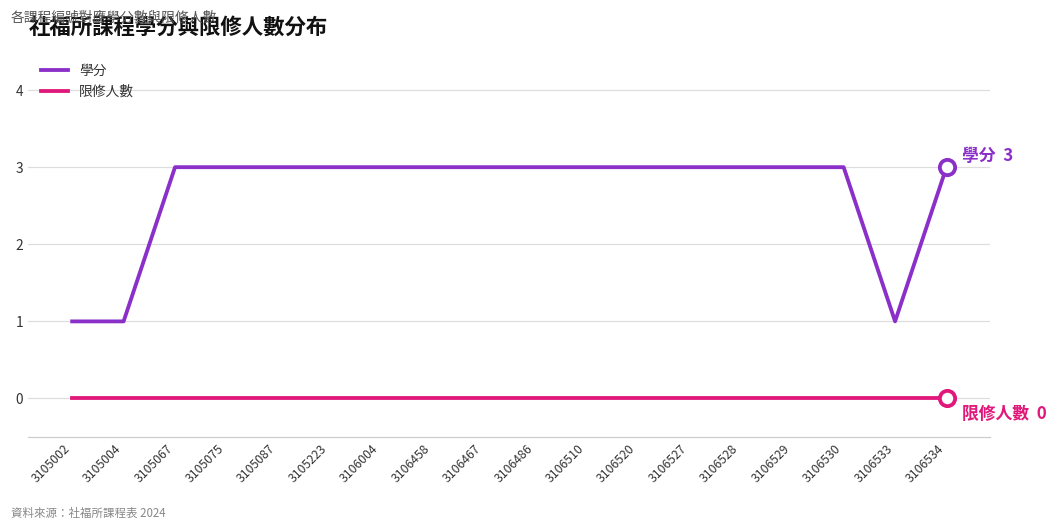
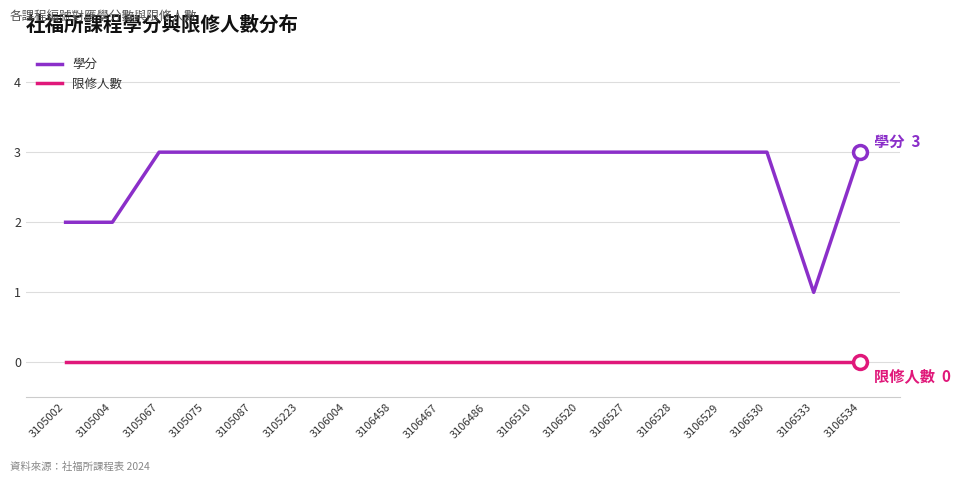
  {
    "學分": {
-     "3105002": 1,
-     "3105004": 1,
+     "3105002": 2,
+     "3105004": 2,
      "3105067": 3,
      "3105075": 3,
      "3105087": 3,
      "3105223": 3,
      "3106004": 3,
      "3106458": 3,
      "3106467": 3,
      "3106486": 3,
      "3106510": 3,
      "3106520": 3,
      "3106527": 3,
      "3106528": 3,
      "3106529": 3,
      "3106530": 3,
      "3106533": 1
    },
    "限修人數": {
      "3105002": 0,
      "3105004": 0,
      "3105067": 0,
      "3105075": 0,
      "3105087": 0,
      "3105223": 0,
      "3106004": 0,
      "3106458": 0,
      "3106467": 0,
      "3106486": 0,
      "3106510": 0,
      "3106520": 0,
      "3106527": 0,
      "3106528": 0,
      "3106529": 0,
      "3106530": 0,
      "3106533": 0
    }
  }
